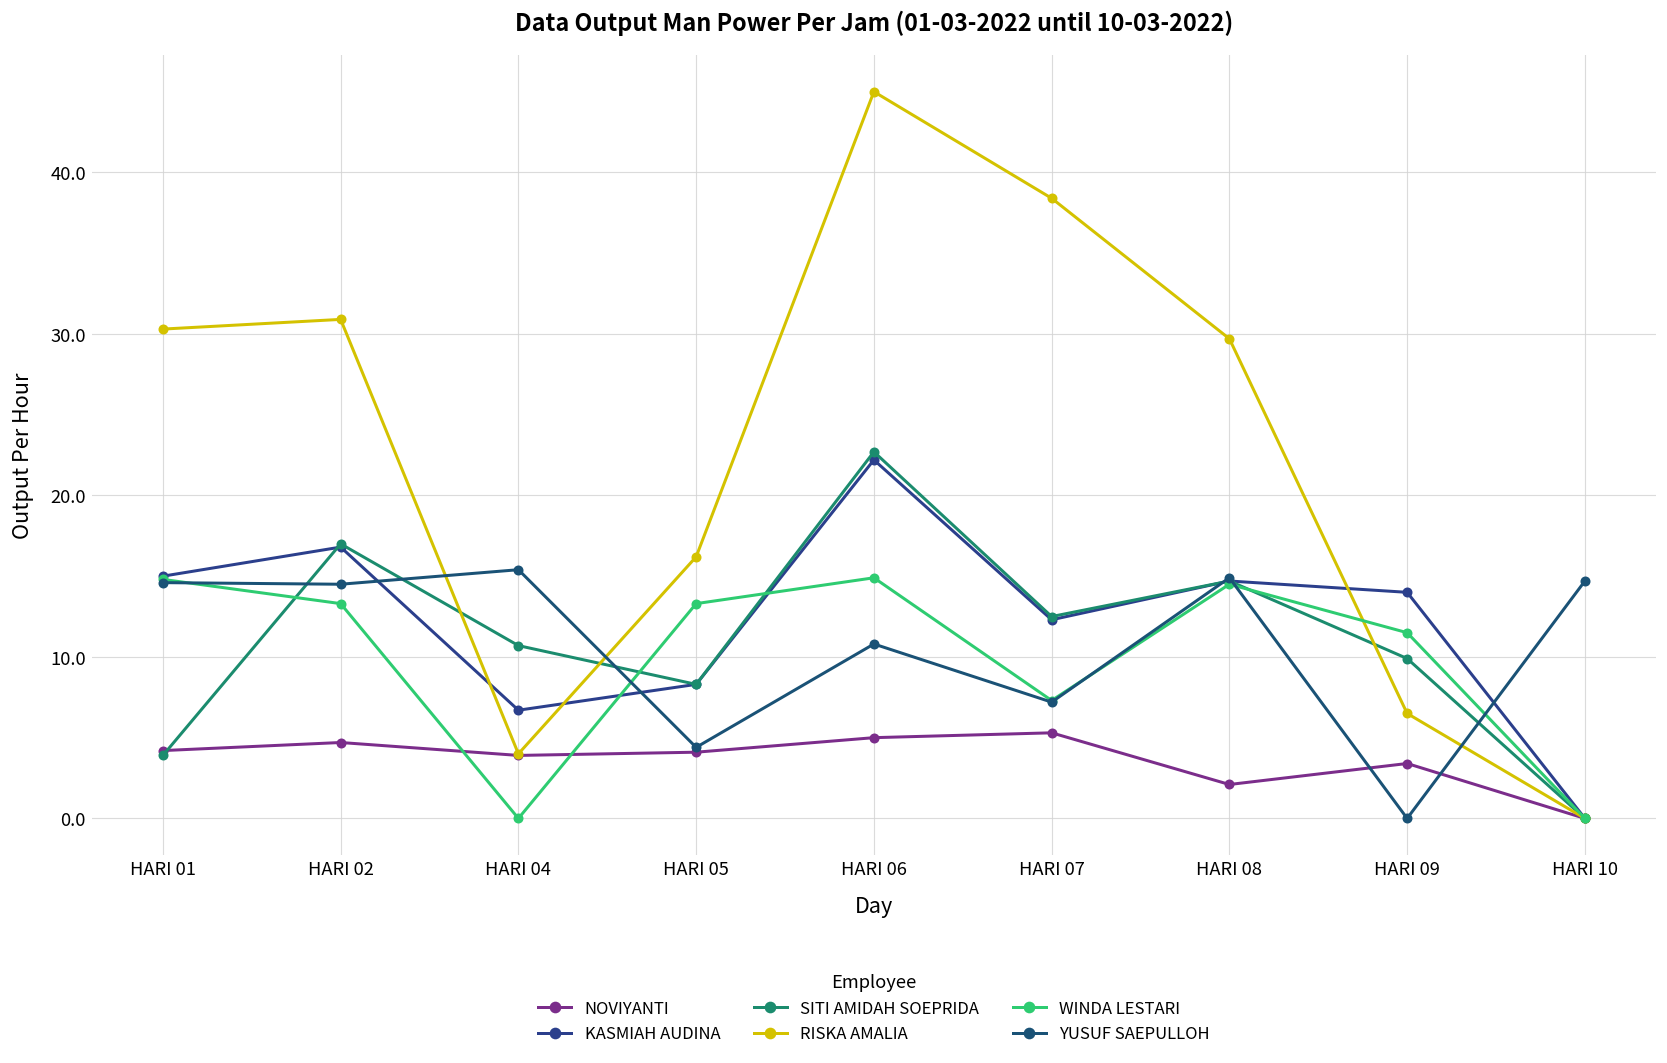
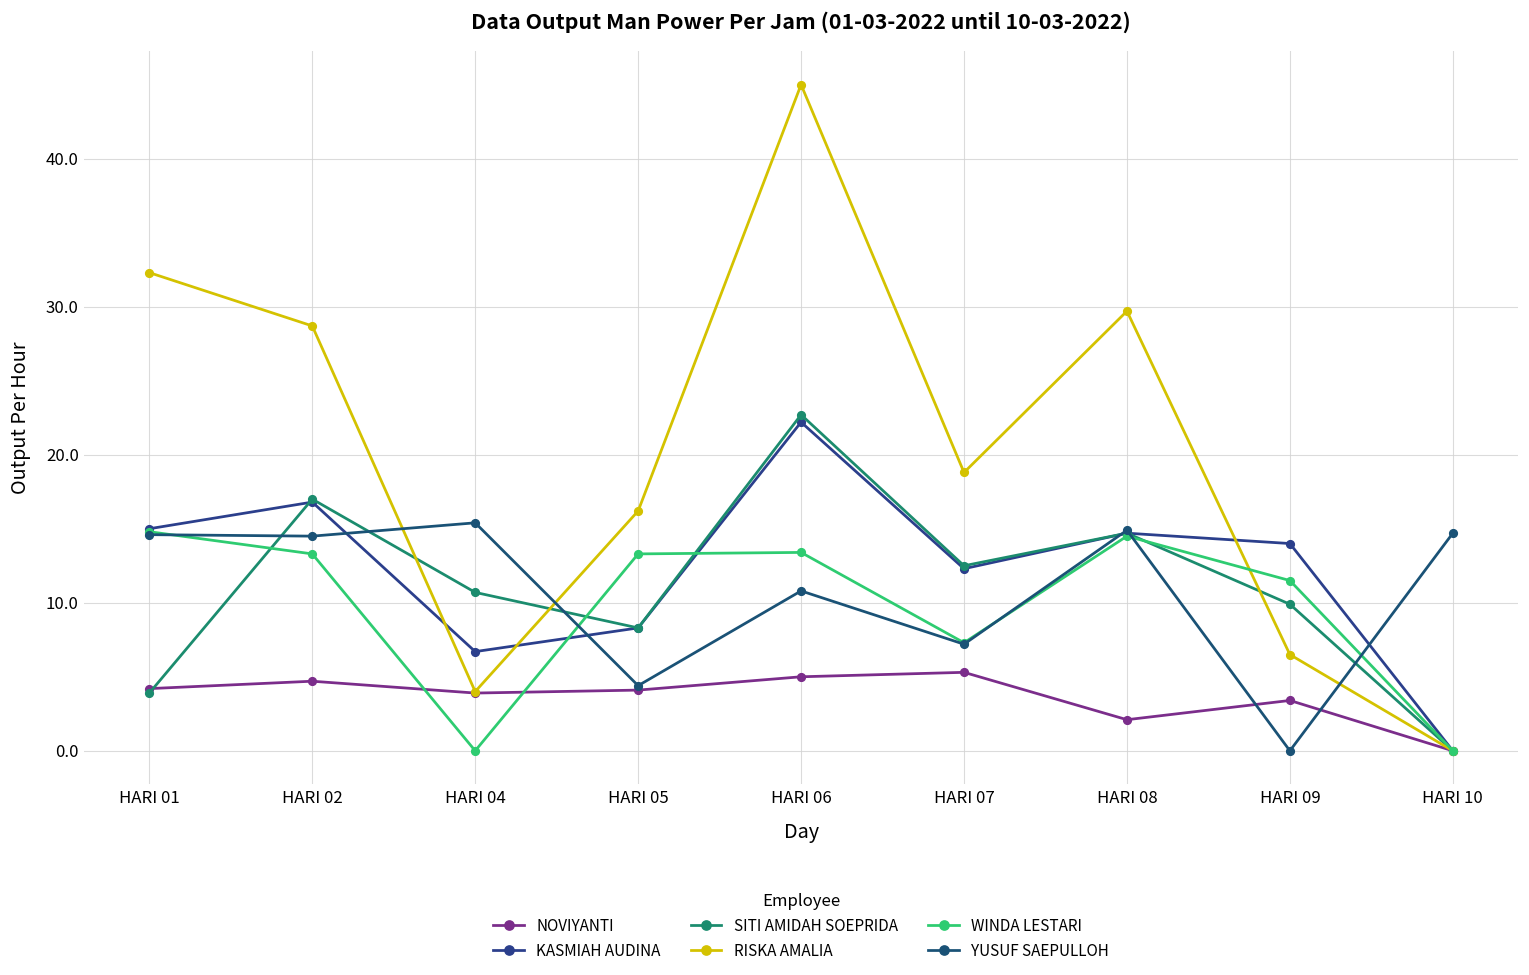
  {
    "NOVIYANTI": {
      "HARI 01": 4.2,
      "HARI 02": 4.7,
      "HARI 05": 4.1,
      "HARI 06": 5.0,
      "HARI 07": 5.3,
      "HARI 08": 2.1,
      "HARI 09": 3.4
    },
    "RISKA AMALIA": {
-     "HARI 01": 30.3,
-     "HARI 02": 30.9,
+     "HARI 01": 32.3,
+     "HARI 02": 28.7,
      "HARI 05": 16.2,
      "HARI 06": 45.0,
-     "HARI 07": 38.4,
+     "HARI 07": 18.8,
      "HARI 08": 29.7,
      "HARI 09": 6.5
    },
    "WINDA LESTARI": {
      "HARI 01": 14.8,
      "HARI 02": 13.3,
      "HARI 04": 0.0,
      "HARI 05": 13.3,
-     "HARI 06": 14.9,
+     "HARI 06": 13.4,
      "HARI 08": 14.5,
      "HARI 09": 11.5
    }
  }
